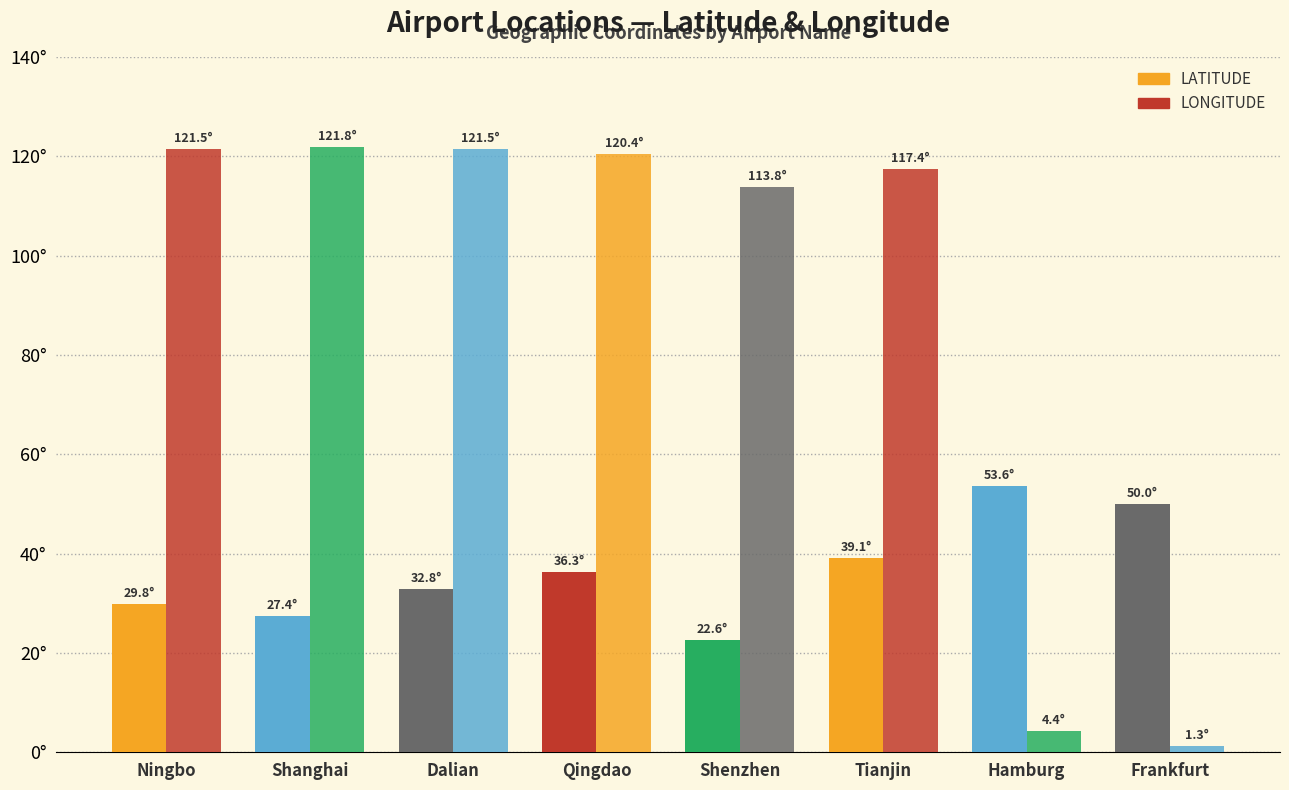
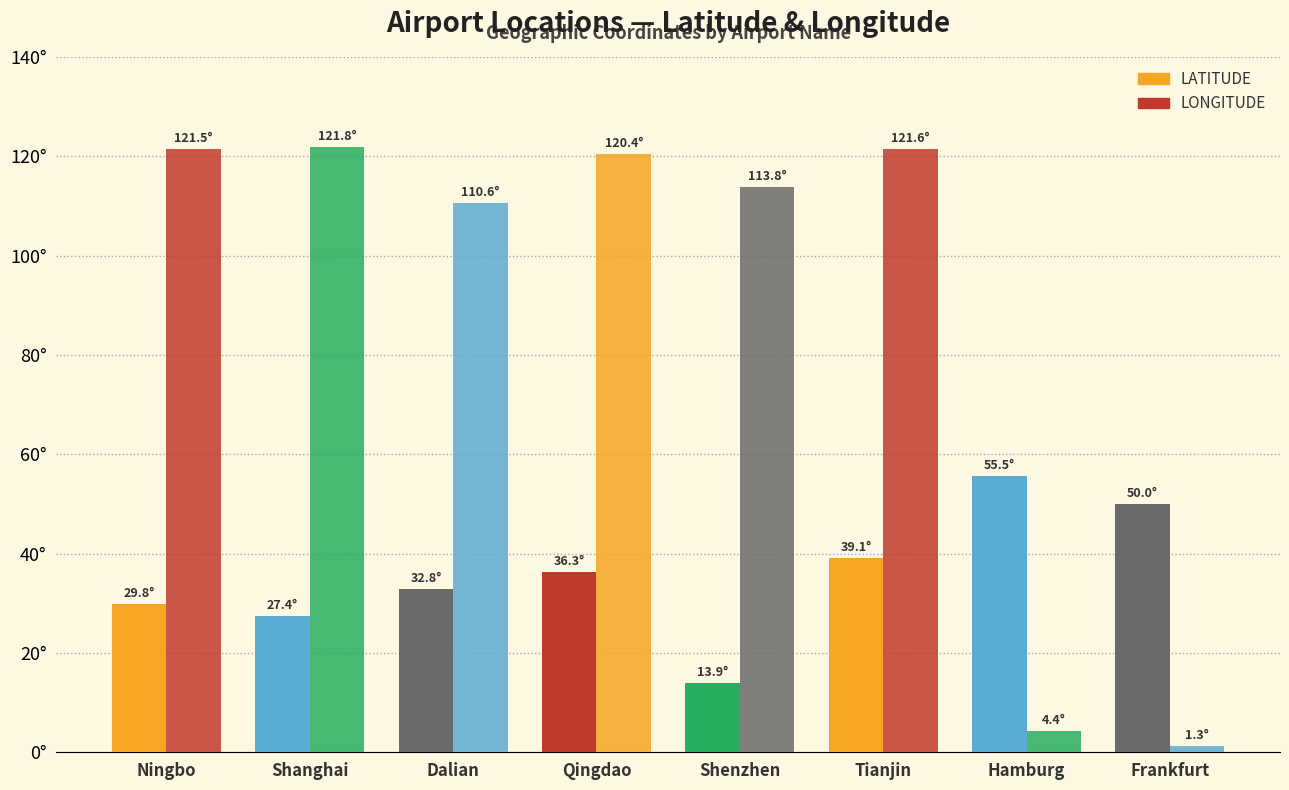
  {
    "LATITUDE": {
      "Ningbo": "29.8°",
      "Shanghai": "27.4°",
      "Dalian": "32.8°",
      "Qingdao": "36.3°",
-     "Shenzhen": "22.6°",
+     "Shenzhen": "13.9°",
      "Tianjin": "39.1°",
-     "Hamburg": "53.6°",
+     "Hamburg": "55.5°",
      "Frankfurt": "50.0°"
    },
    "LONGITUDE": {
      "Ningbo": "121.5°",
      "Shanghai": "121.8°",
-     "Dalian": "121.5°",
+     "Dalian": "110.6°",
      "Qingdao": "120.4°",
      "Shenzhen": "113.8°",
-     "Tianjin": "117.4°",
+     "Tianjin": "121.6°",
      "Hamburg": "4.4°",
      "Frankfurt": "1.3°"
    }
  }
